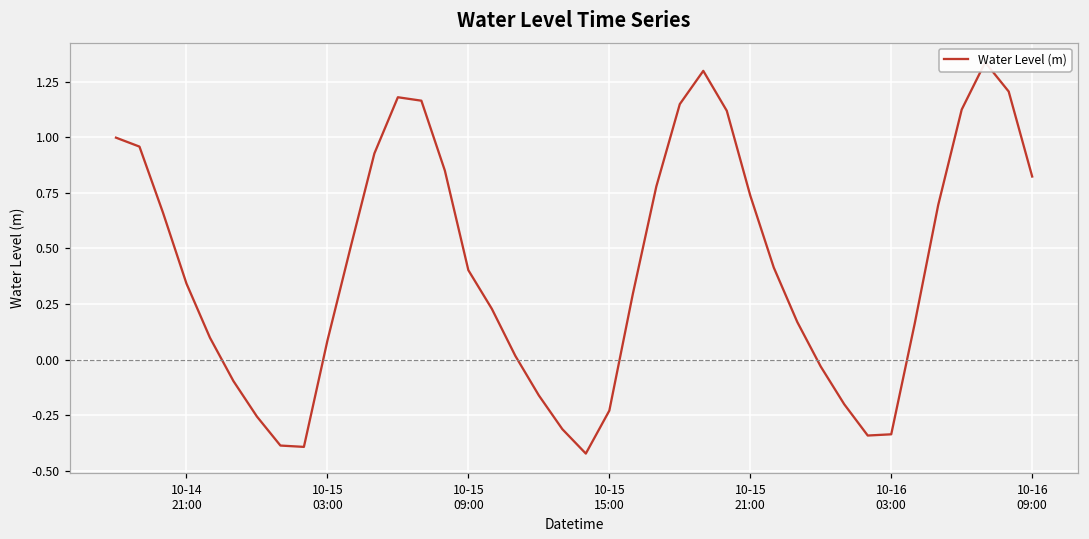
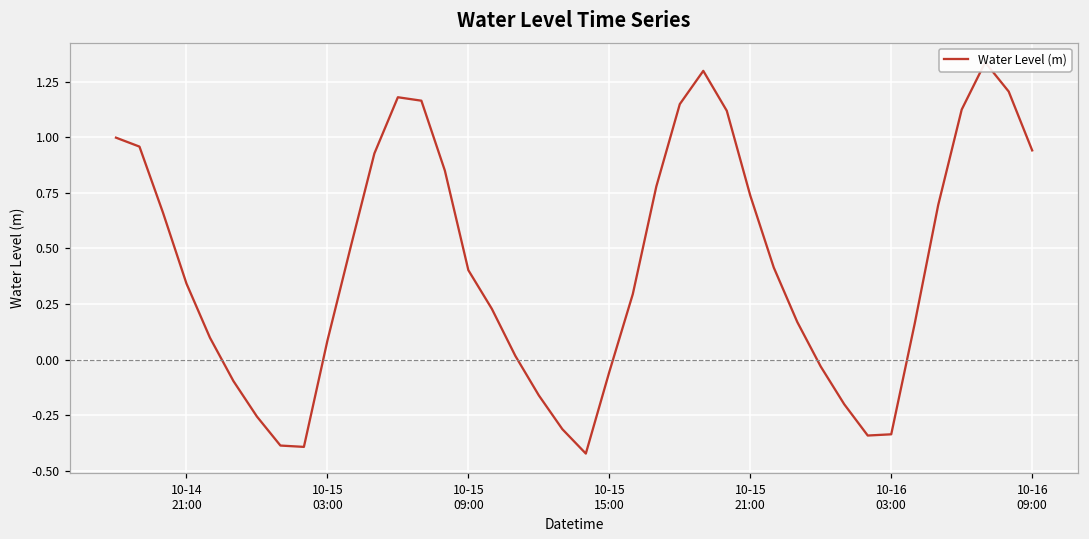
  {
    "10-14 21:00": 0.34,
    "10-15 03:00": 0.08,
    "10-15 09:00": 0.40,
-   "10-15 15:00": -0.23,
+   "10-15 15:00": -0.06,
    "10-15 21:00": 0.74,
    "10-16 03:00": -0.34,
-   "10-16 09:00": 0.82
+   "10-16 09:00": 0.94
  }
